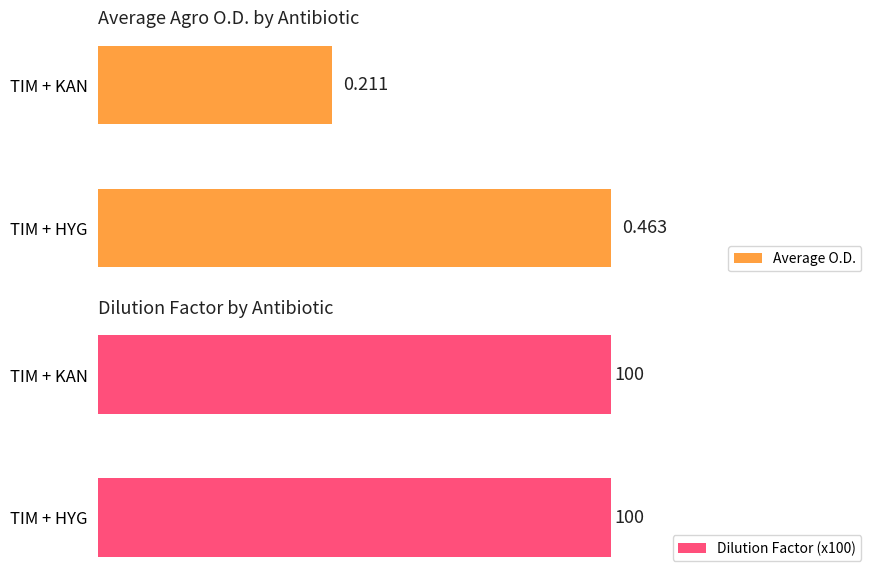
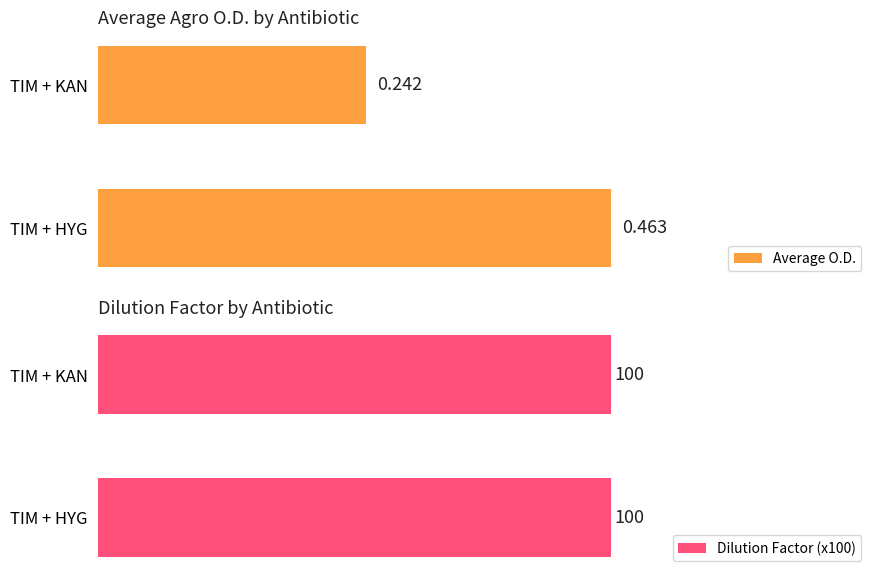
  {
    "Average Agro O.D. by Antibiotic": {
-     "TIM + KAN": 0.211,
+     "TIM + KAN": 0.242,
      "TIM + HYG": 0.463
    }
  }
